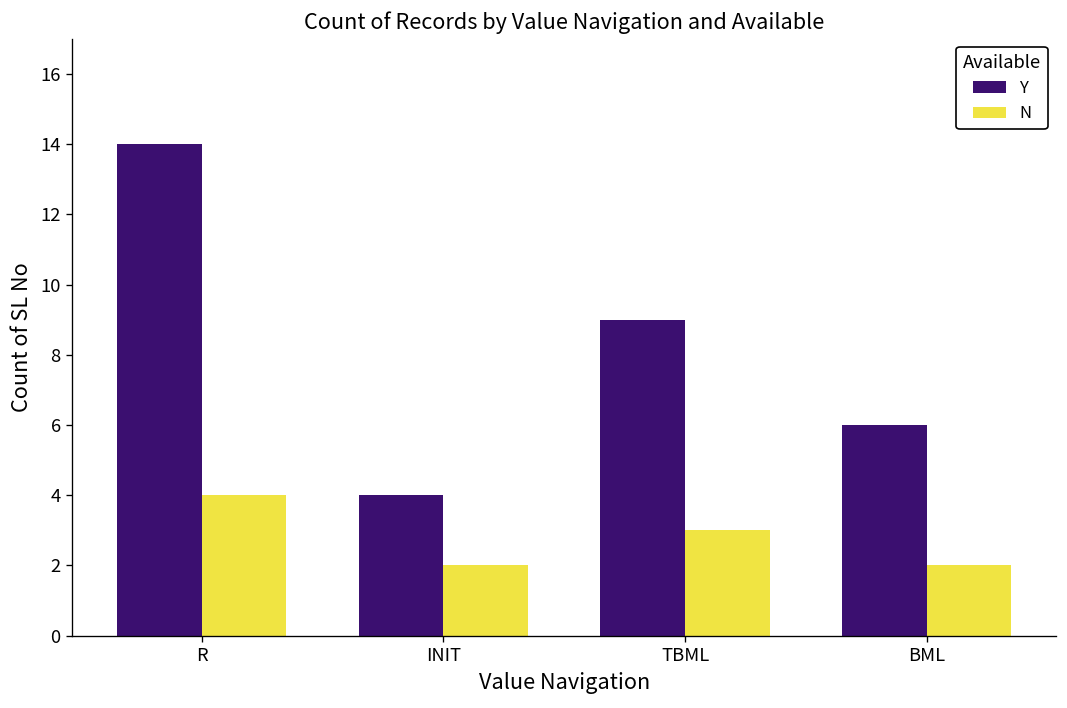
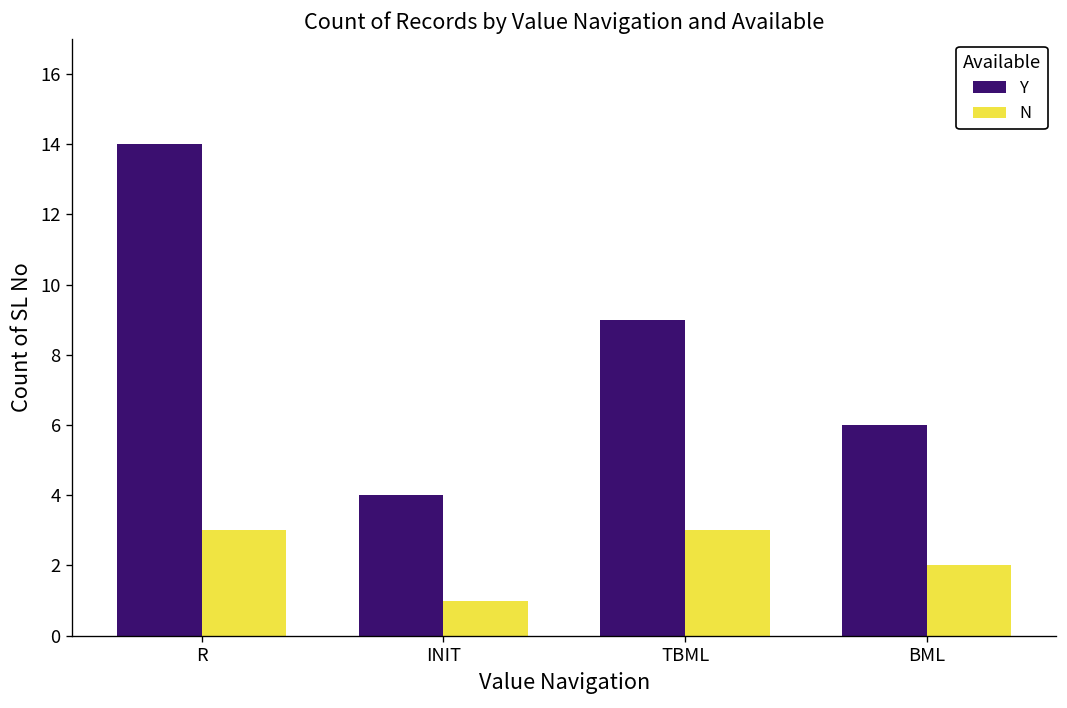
  {
    "Y": {
      "R": 14,
      "INIT": 4,
      "TBML": 9,
      "BML": 6
    },
    "N": {
-     "R": 4,
-     "INIT": 2,
+     "R": 3,
+     "INIT": 1,
      "TBML": 3,
      "BML": 2
    }
  }
